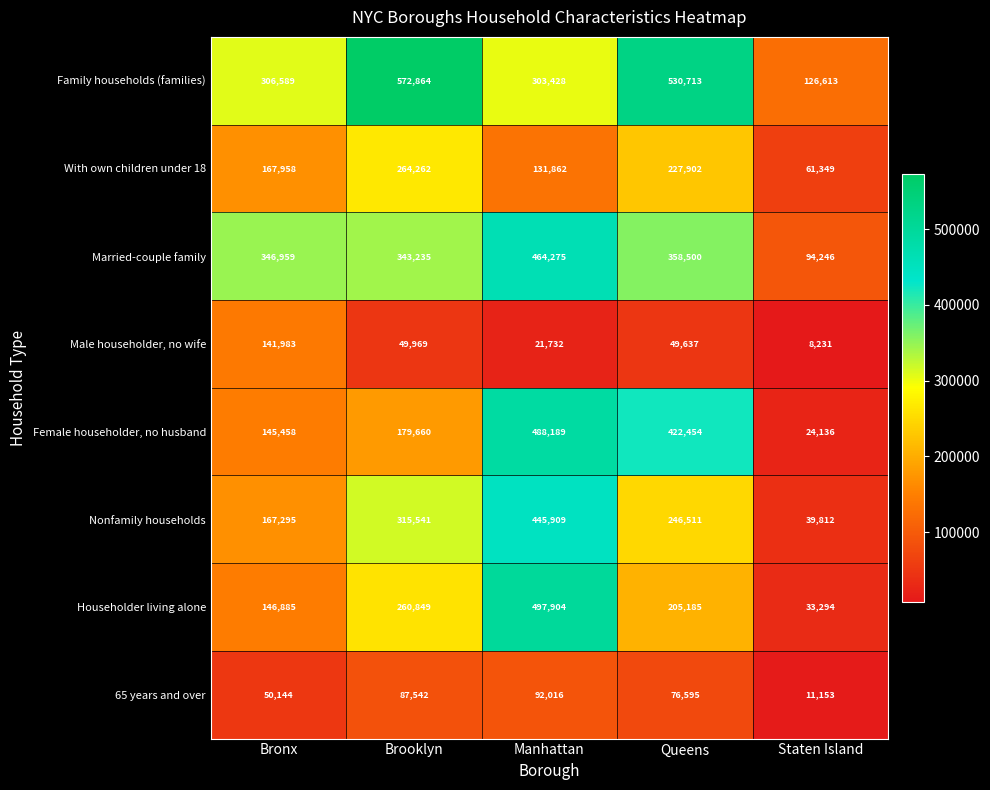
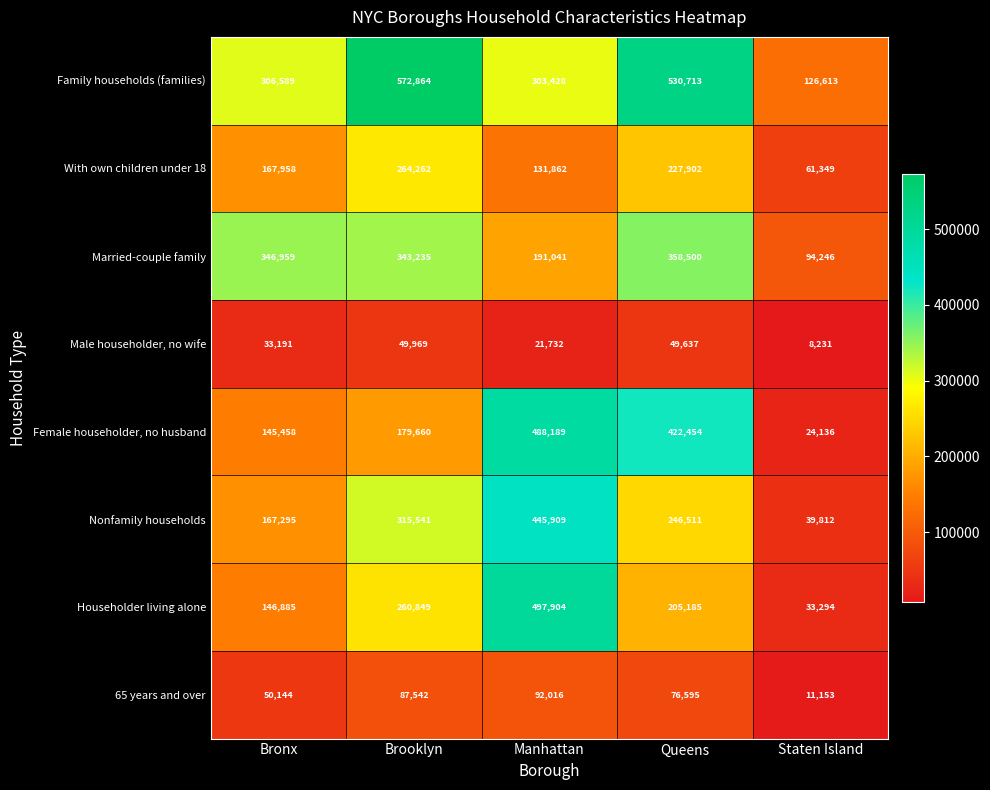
  {
    "Family households (families)": {
      "Bronx": "306,589",
      "Brooklyn": "572,864",
      "Manhattan": "303,428",
      "Queens": "530,713",
      "Staten Island": "126,613"
    },
    "With own children under 18": {
      "Bronx": "167,958",
      "Brooklyn": "264,262",
      "Manhattan": "131,862",
      "Queens": "227,902",
      "Staten Island": "61,349"
    },
    "Married-couple family": {
      "Bronx": "346,959",
      "Brooklyn": "343,235",
-     "Manhattan": "464,275",
+     "Manhattan": "191,041",
      "Queens": "358,500",
      "Staten Island": "94,246"
    },
    "Male householder, no wife": {
-     "Bronx": "141,983",
+     "Bronx": "33,191",
      "Brooklyn": "49,969",
      "Manhattan": "21,732",
      "Queens": "49,637",
      "Staten Island": "8,231"
    },
    "Female householder, no husband": {
      "Bronx": "145,458",
      "Brooklyn": "179,660",
      "Manhattan": "488,189",
      "Queens": "422,454",
      "Staten Island": "24,136"
    },
    "Nonfamily households": {
      "Bronx": "167,295",
      "Brooklyn": "315,541",
      "Manhattan": "445,909",
      "Queens": "246,511",
      "Staten Island": "39,812"
    },
    "Householder living alone": {
      "Bronx": "146,885",
      "Brooklyn": "260,849",
      "Manhattan": "497,904",
      "Queens": "205,185",
      "Staten Island": "33,294"
    },
    "65 years and over": {
      "Bronx": "50,144",
      "Brooklyn": "87,542",
      "Manhattan": "92,016",
      "Queens": "76,595",
      "Staten Island": "11,153"
    }
  }
